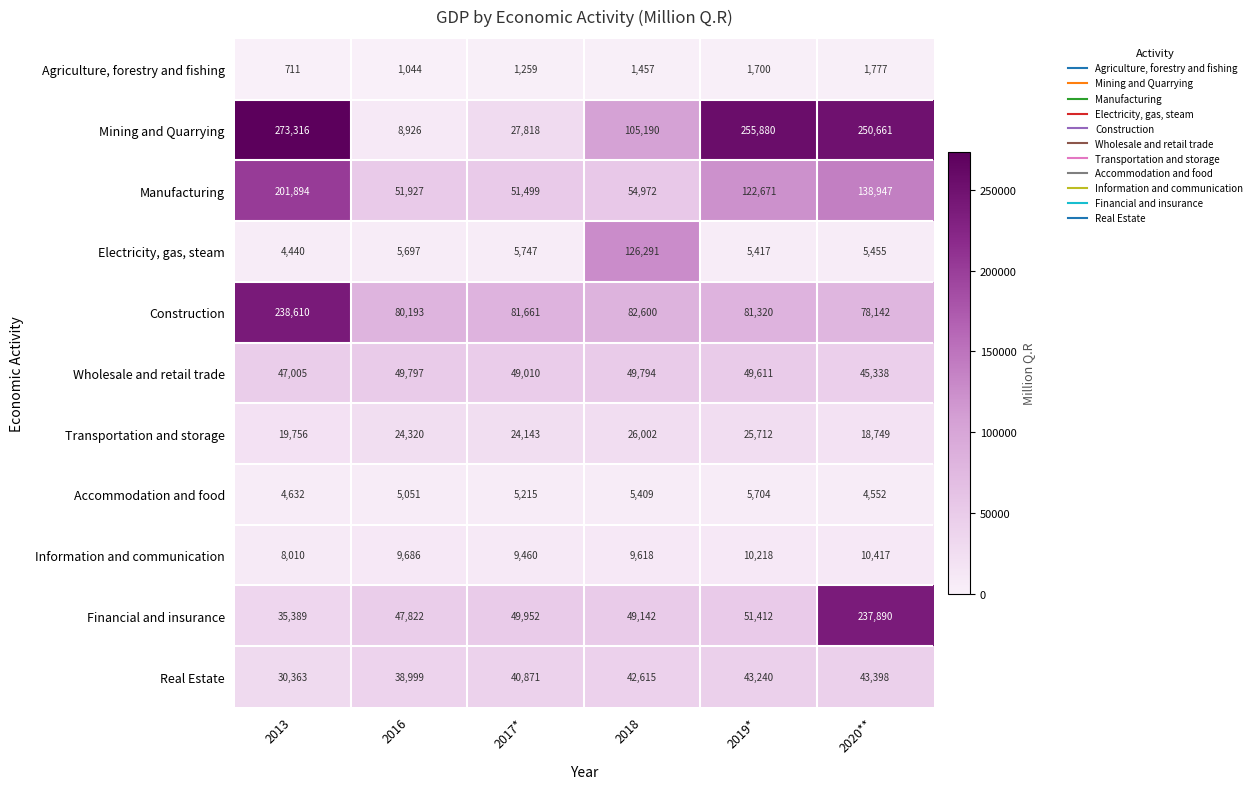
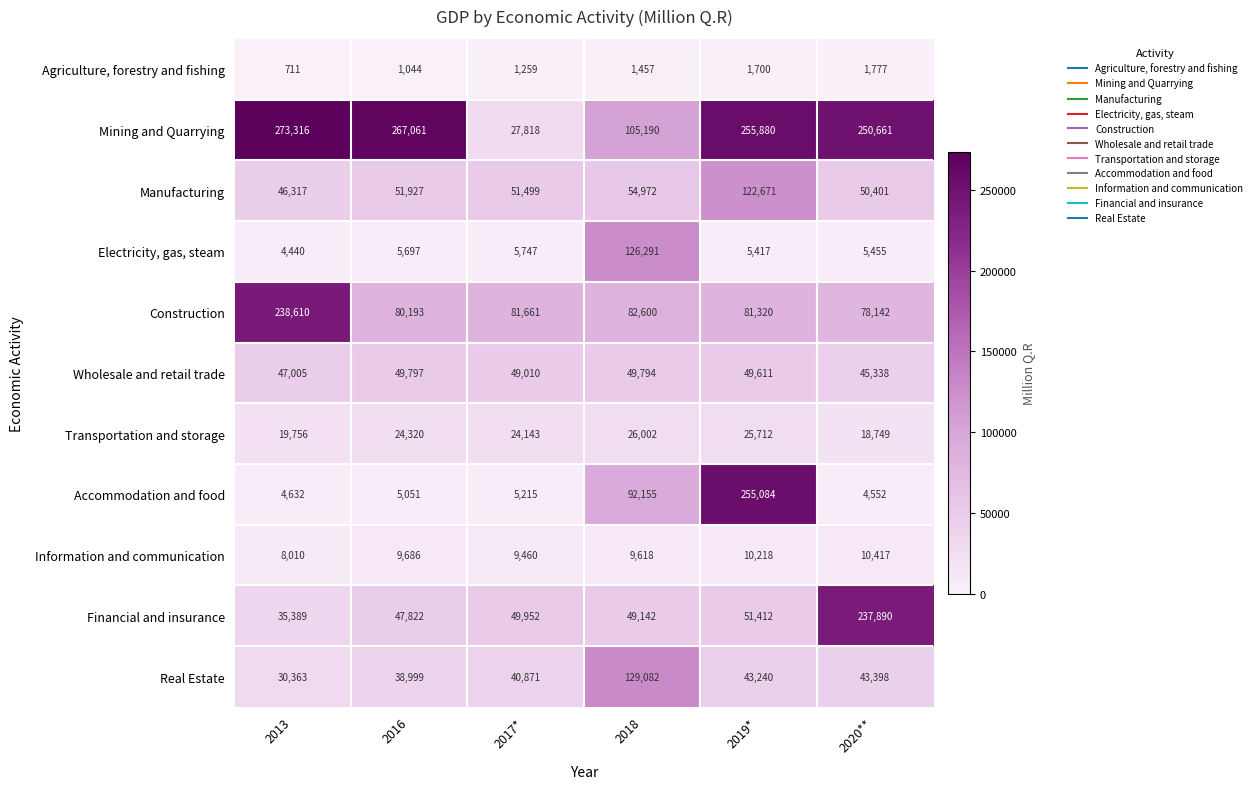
  {
    "Agriculture, forestry and fishing": {
      "2013": "711",
      "2016": "1,044",
      "2017*": "1,259",
      "2018": "1,457",
      "2019*": "1,700",
      "2020**": "1,777"
    },
    "Mining and Quarrying": {
      "2013": "273,316",
-     "2016": "8,926",
+     "2016": "267,061",
      "2017*": "27,818",
      "2018": "105,190",
      "2019*": "255,880",
      "2020**": "250,661"
    },
    "Manufacturing": {
-     "2013": "201,894",
+     "2013": "46,317",
      "2016": "51,927",
      "2017*": "51,499",
      "2018": "54,972",
      "2019*": "122,671",
-     "2020**": "138,947"
+     "2020**": "50,401"
    },
    "Electricity, gas, steam": {
      "2013": "4,440",
      "2016": "5,697",
      "2017*": "5,747",
      "2018": "126,291",
      "2019*": "5,417",
      "2020**": "5,455"
    },
    "Construction": {
      "2013": "238,610",
      "2016": "80,193",
      "2017*": "81,661",
      "2018": "82,600",
      "2019*": "81,320",
      "2020**": "78,142"
    },
    "Wholesale and retail trade": {
      "2013": "47,005",
      "2016": "49,797",
      "2017*": "49,010",
      "2018": "49,794",
      "2019*": "49,611",
      "2020**": "45,338"
    },
    "Transportation and storage": {
      "2013": "19,756",
      "2016": "24,320",
      "2017*": "24,143",
      "2018": "26,002",
      "2019*": "25,712",
      "2020**": "18,749"
    },
    "Accommodation and food": {
      "2013": "4,632",
      "2016": "5,051",
      "2017*": "5,215",
-     "2018": "5,409",
-     "2019*": "5,704",
+     "2018": "92,155",
+     "2019*": "255,084",
      "2020**": "4,552"
    },
    "Information and communication": {
      "2013": "8,010",
      "2016": "9,686",
      "2017*": "9,460",
      "2018": "9,618",
      "2019*": "10,218",
      "2020**": "10,417"
    },
    "Financial and insurance": {
      "2013": "35,389",
      "2016": "47,822",
      "2017*": "49,952",
      "2018": "49,142",
      "2019*": "51,412",
      "2020**": "237,890"
    },
    "Real Estate": {
      "2013": "30,363",
      "2016": "38,999",
      "2017*": "40,871",
-     "2018": "42,615",
+     "2018": "129,082",
      "2019*": "43,240",
      "2020**": "43,398"
    }
  }
